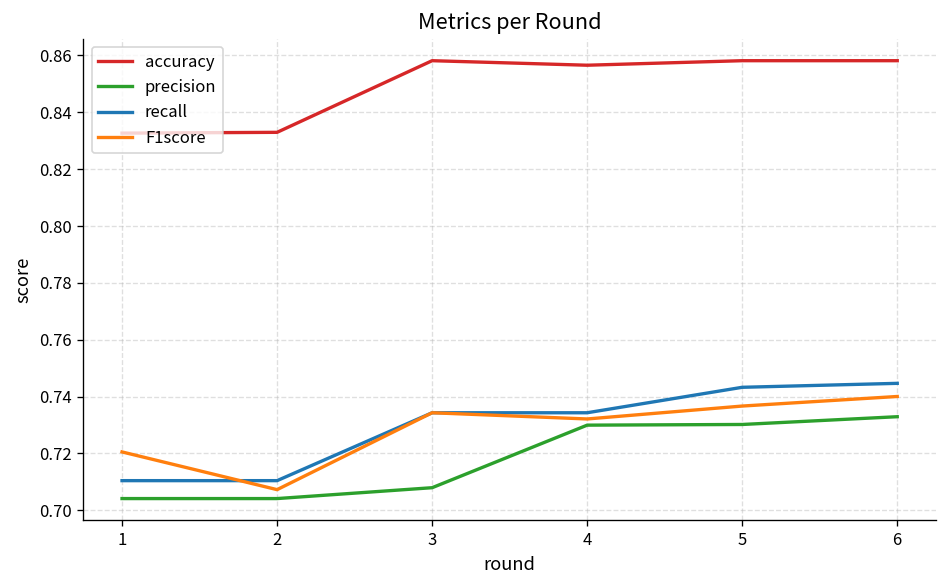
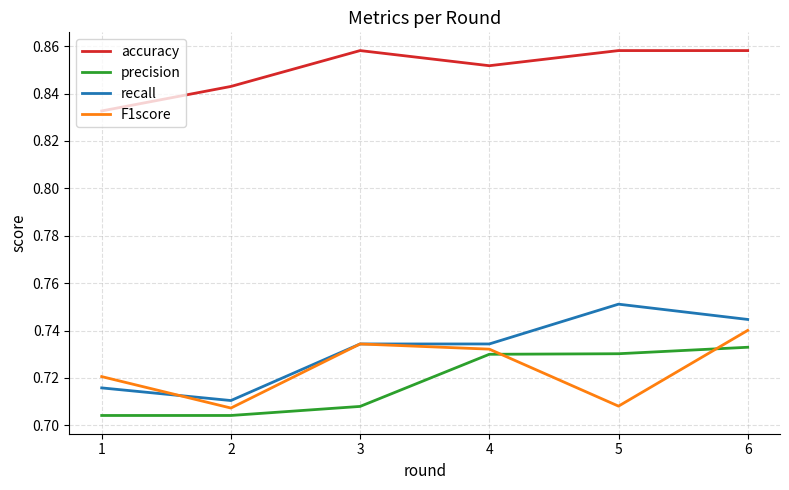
  {
    "accuracy": {
-     "2": 0.833,
+     "2": 0.843,
      "3": 0.858,
-     "4": 0.857,
+     "4": 0.852,
      "5": 0.858,
      "6": 0.858
    },
    "precision": {
      "1": 0.704,
      "2": 0.704,
      "3": 0.708,
      "4": 0.730,
      "5": 0.730,
      "6": 0.733
    },
    "recall": {
-     "1": 0.710,
+     "1": 0.716,
      "2": 0.710,
      "4": 0.734,
-     "5": 0.743,
+     "5": 0.751,
      "6": 0.745
    },
    "F1score": {
      "1": 0.721,
      "2": 0.707,
      "4": 0.732,
-     "5": 0.737,
+     "5": 0.708,
      "6": 0.740
    }
  }
